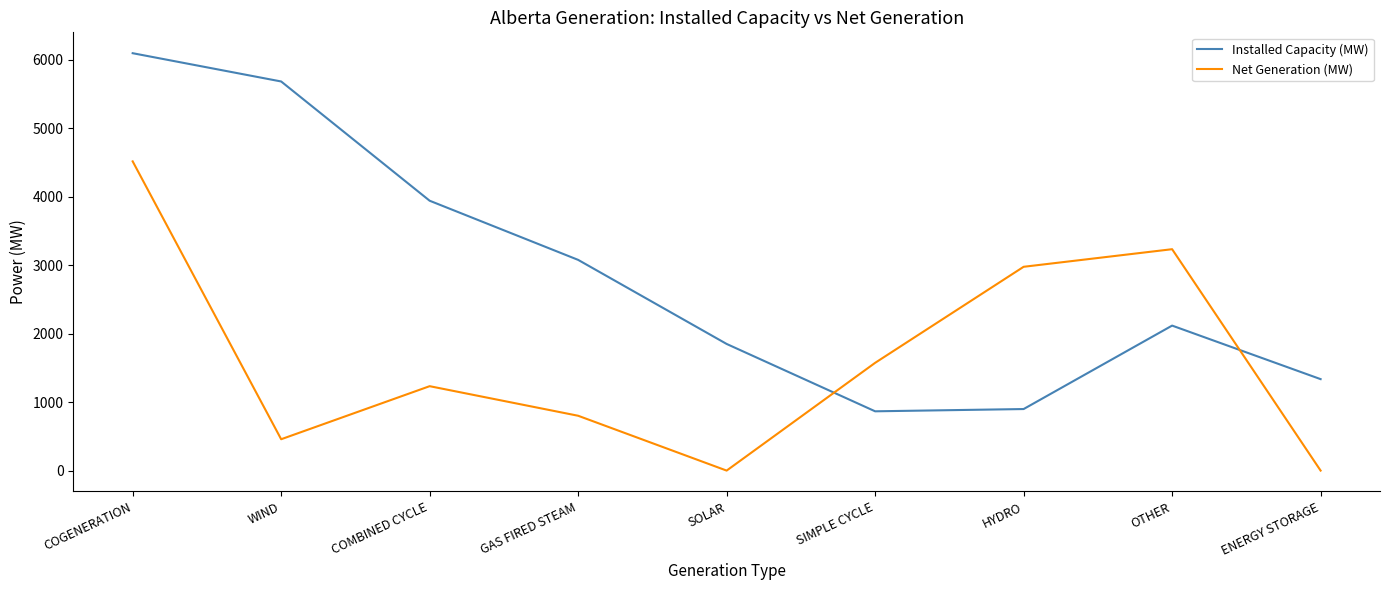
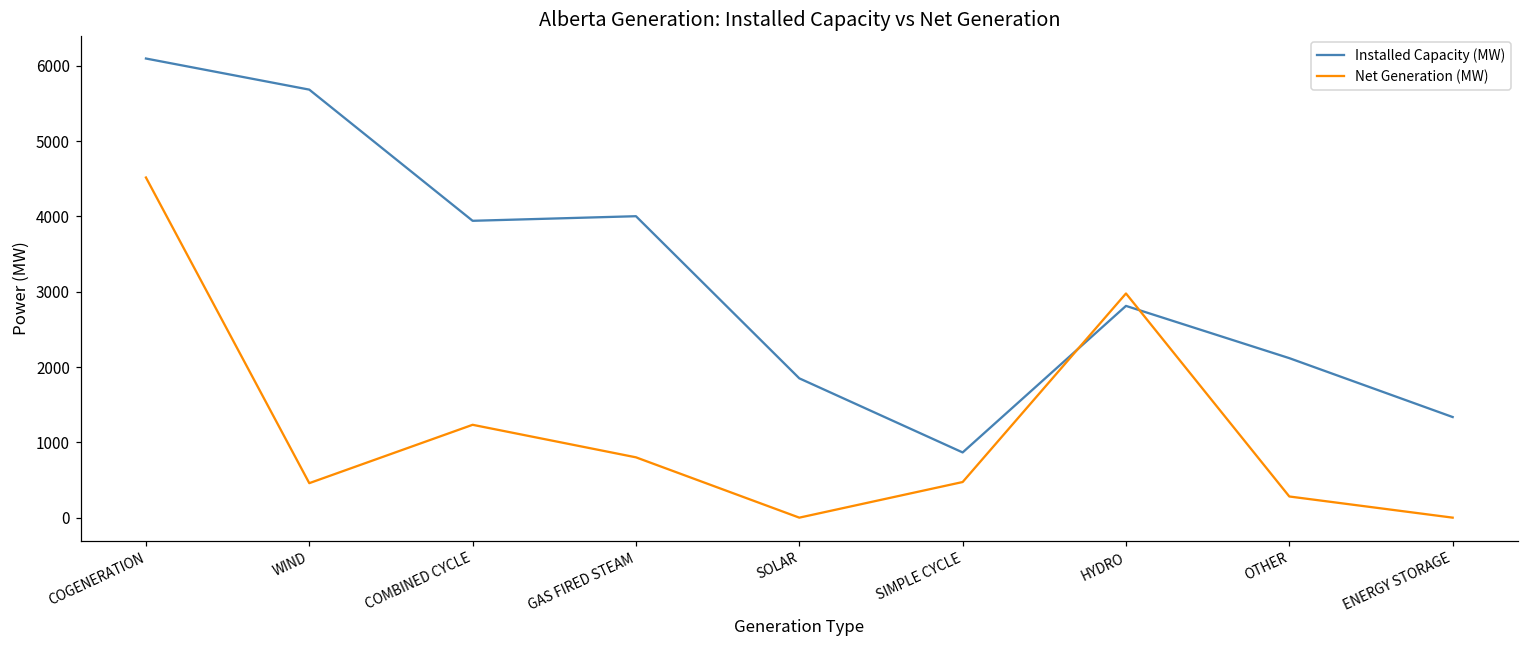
  {
    "Installed Capacity (MW)": {
      "COGENERATION": 6100,
      "WIND": 5700,
      "COMBINED CYCLE": 3900,
-     "GAS FIRED STEAM": 3100,
+     "GAS FIRED STEAM": 4000,
      "SOLAR": 1900,
      "SIMPLE CYCLE": 900,
-     "HYDRO": 900,
+     "HYDRO": 2800,
      "OTHER": 2100,
      "ENERGY STORAGE": 1300
    },
    "Net Generation (MW)": {
      "COGENERATION": 4500,
      "WIND": 500,
      "COMBINED CYCLE": 1200,
      "GAS FIRED STEAM": 800,
      "SOLAR": 0,
-     "SIMPLE CYCLE": 1600,
+     "SIMPLE CYCLE": 500,
      "HYDRO": 3000,
-     "OTHER": 3200,
+     "OTHER": 300,
      "ENERGY STORAGE": 0
    }
  }
